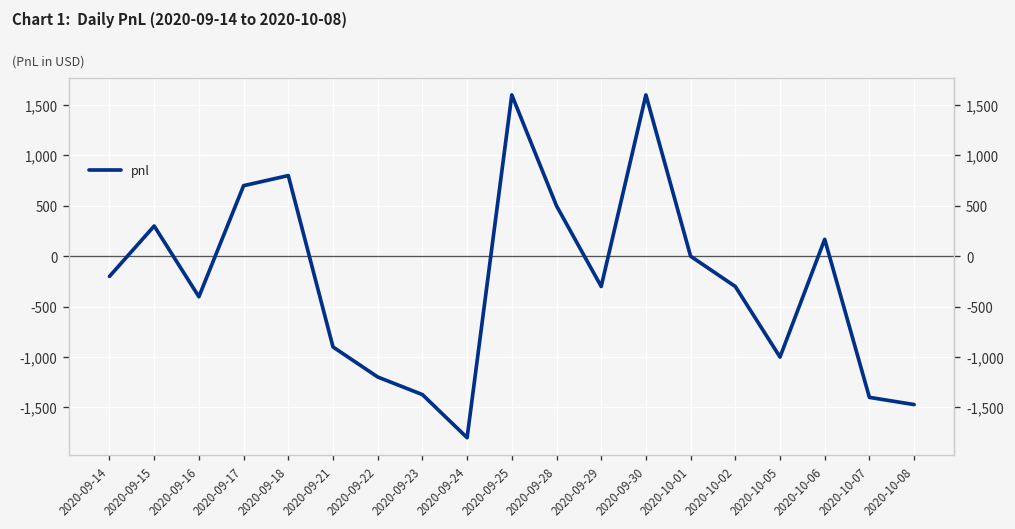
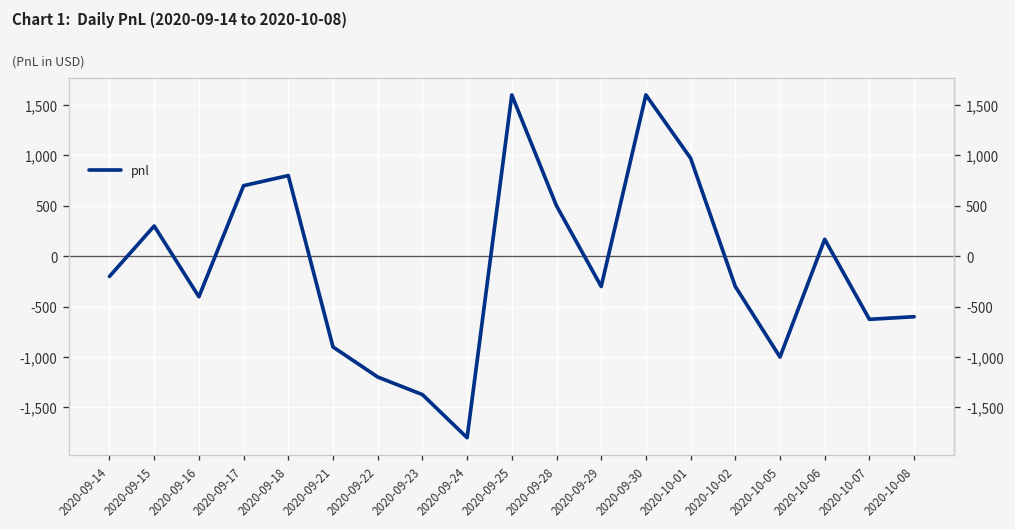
  {
    "2020-09-14": "-200",
    "2020-09-15": "300",
    "2020-09-16": "-400",
    "2020-09-17": "700",
    "2020-09-18": "800",
    "2020-09-21": "-900",
    "2020-09-22": "-1,200",
    "2020-09-23": "-1,400",
    "2020-09-24": "-1,800",
    "2020-09-25": "1,600",
    "2020-09-28": "500",
    "2020-09-29": "-300",
    "2020-09-30": "1,600",
-   "2020-10-01": "0",
+   "2020-10-01": "1,000",
    "2020-10-02": "-300",
    "2020-10-05": "-1,000",
    "2020-10-06": "200",
-   "2020-10-07": "-1,400",
-   "2020-10-08": "-1,500"
+   "2020-10-07": "-600",
+   "2020-10-08": "-600"
  }
